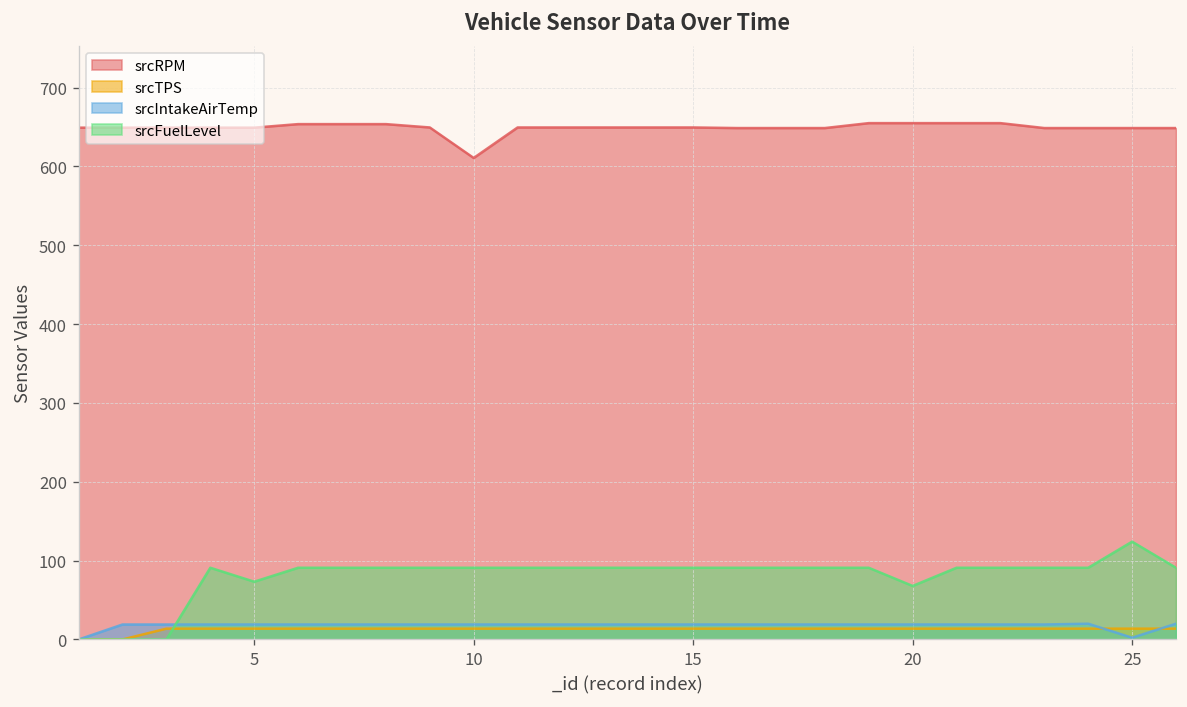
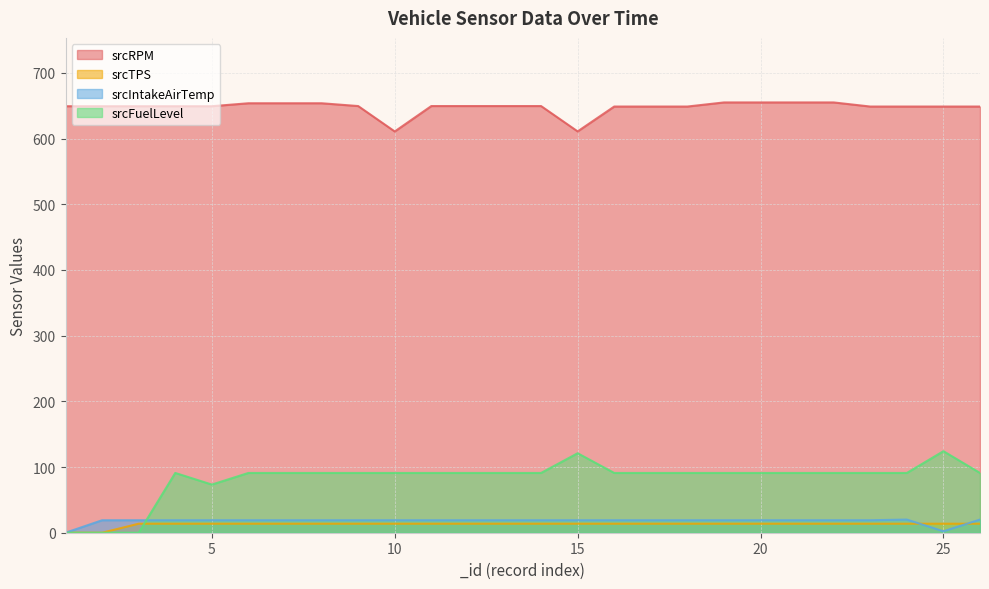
  {
    "srcRPM": {
      "10": 610,
-     "15": 650,
+     "15": 610,
      "20": 660,
      "25": 650
    },
    "srcTPS": {
      "5": 10,
      "10": 10,
      "15": 10,
      "20": 10,
      "25": 10
    },
    "srcIntakeAirTemp": {
      "5": 20,
      "10": 20,
      "15": 20,
      "20": 20,
      "25": 0
    },
    "srcFuelLevel": {
      "5": 70,
      "10": 90,
-     "15": 90,
-     "20": 70,
+     "15": 120,
+     "20": 90,
      "25": 120
    }
  }
